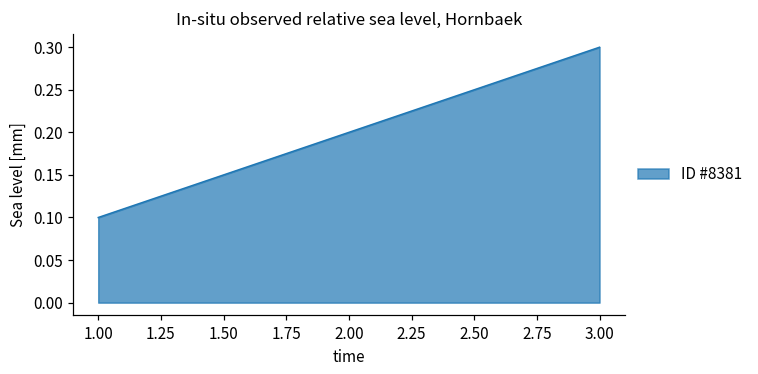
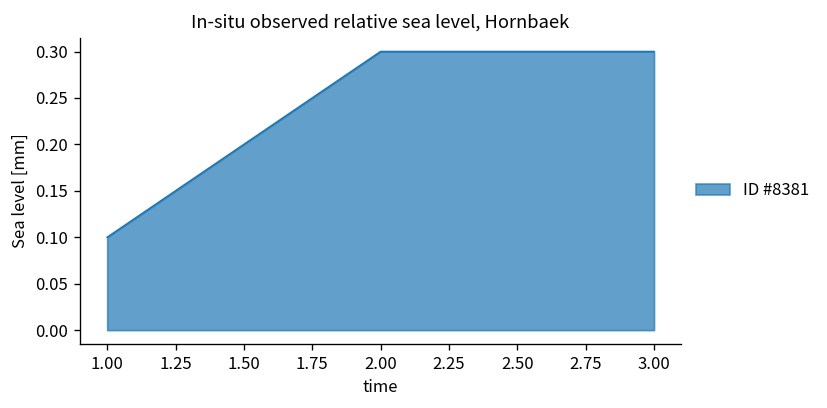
  {
    "1.00": 0.1,
-   "2.00": 0.2,
+   "2.00": 0.3,
    "3.00": 0.3
  }
